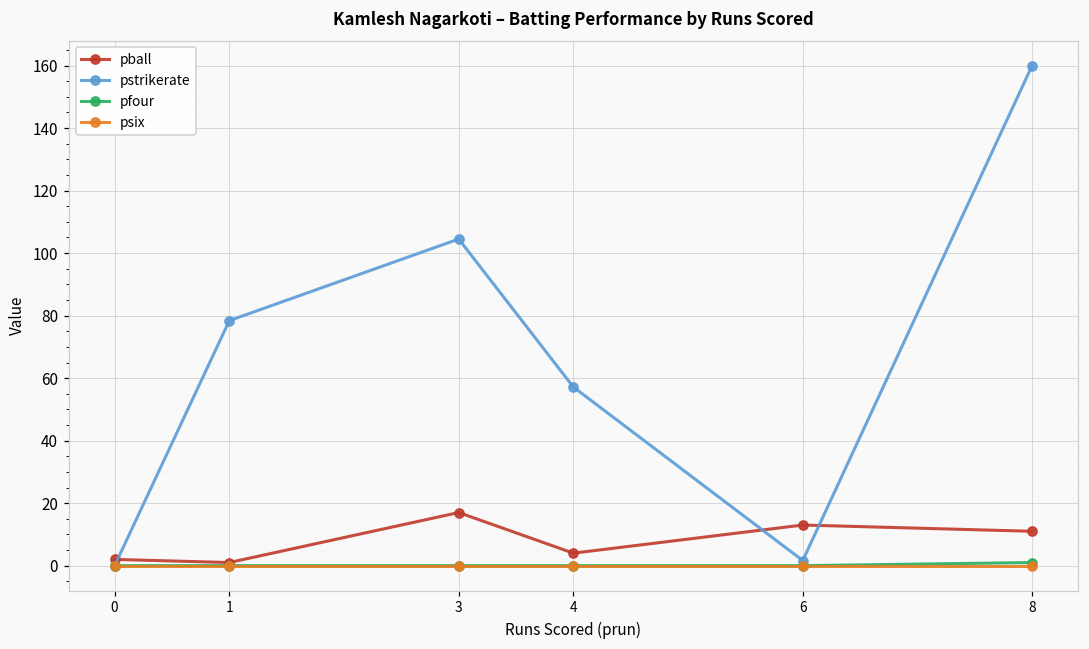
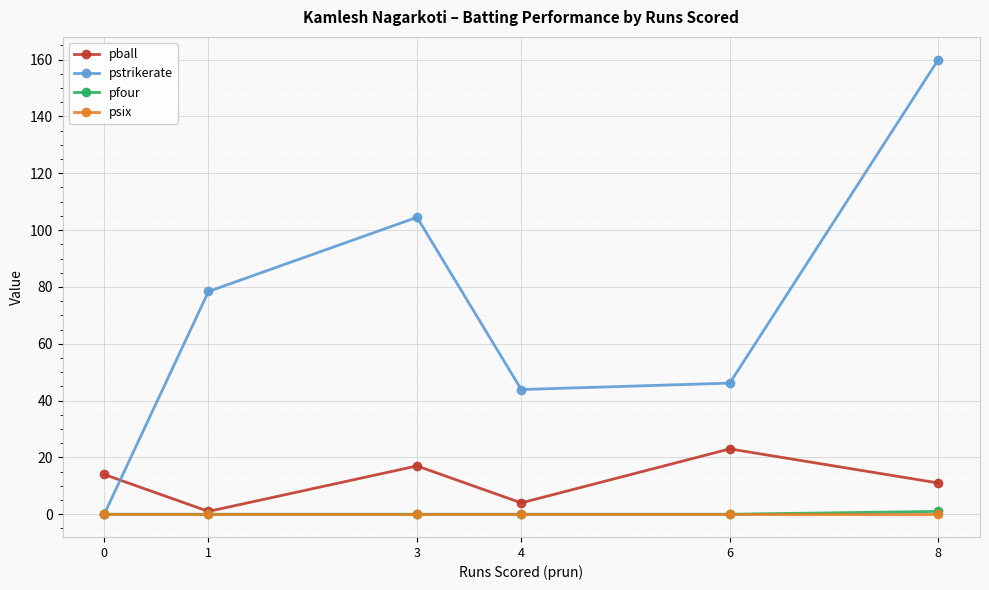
  {
    "pball": {
-     "0": 2,
+     "0": 14,
      "1": 1,
      "3": 17,
      "4": 4,
-     "6": 13,
+     "6": 23,
      "8": 11
    },
    "pstrikerate": {
      "1": 78,
      "3": 105,
-     "4": 57,
-     "6": 2,
+     "4": 44,
+     "6": 46,
      "8": 160
    },
    "pfour": {
      "8": 1
    },
    "psix": {
      "8": 0
    }
  }
